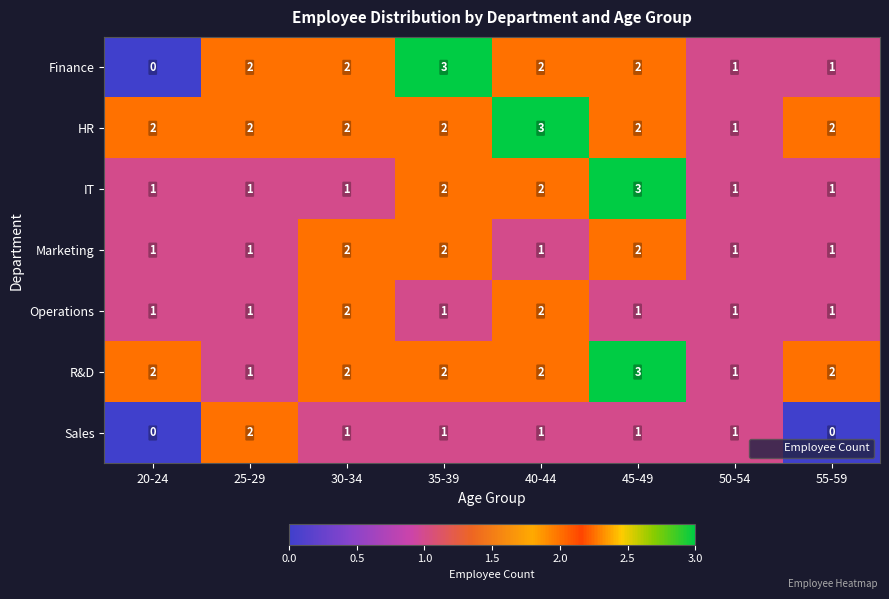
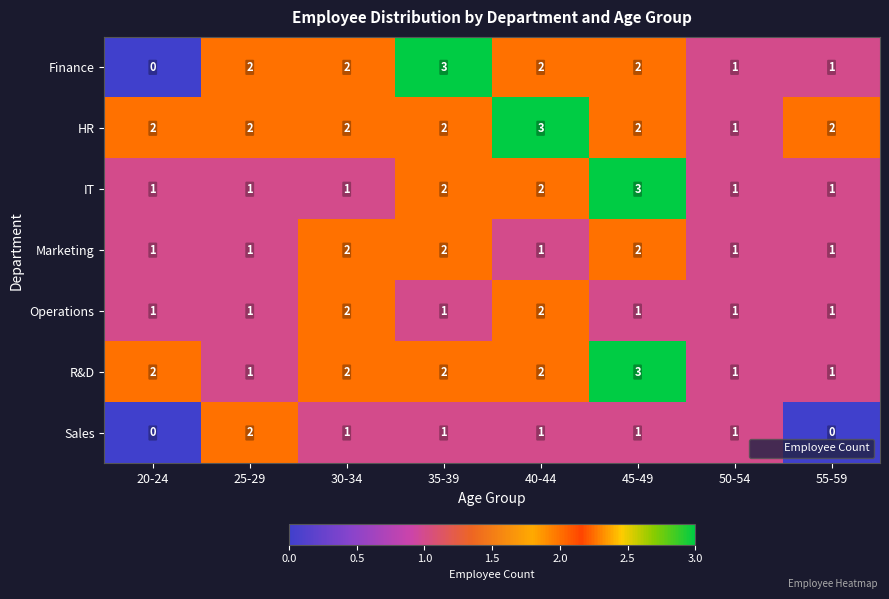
  {
    "R&D": {
-     "55-59": 2
+     "55-59": 1
    }
  }
